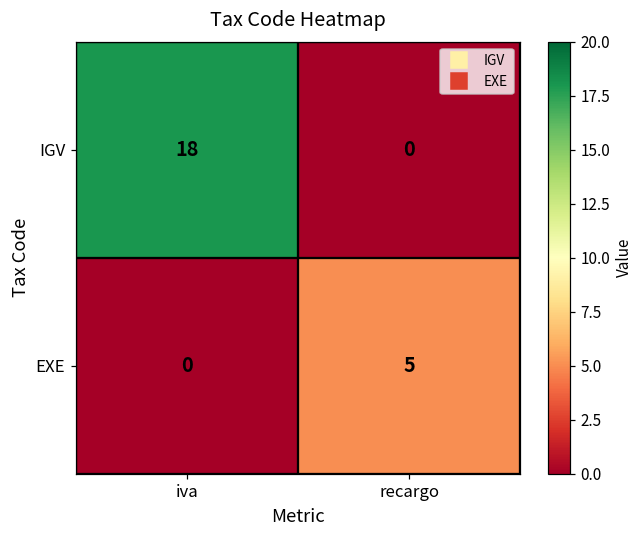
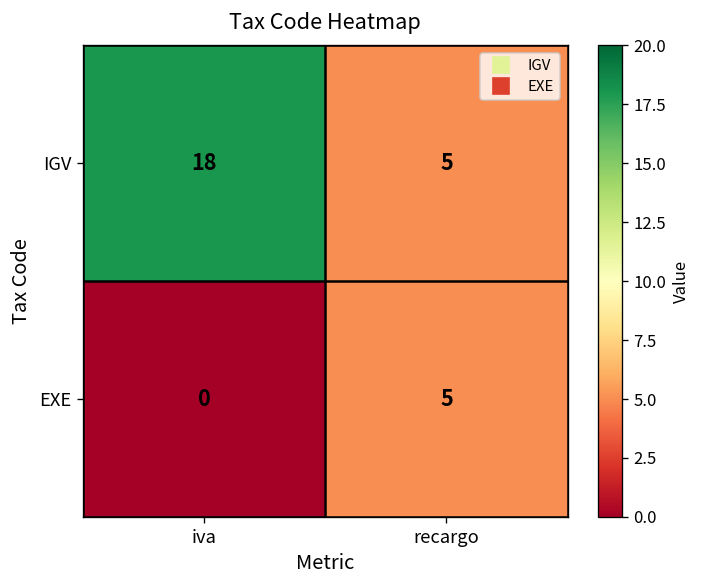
  {
    "IGV": {
      "iva": 18,
-     "recargo": 0
+     "recargo": 5
    },
    "EXE": {
      "iva": 0,
      "recargo": 5
    }
  }
